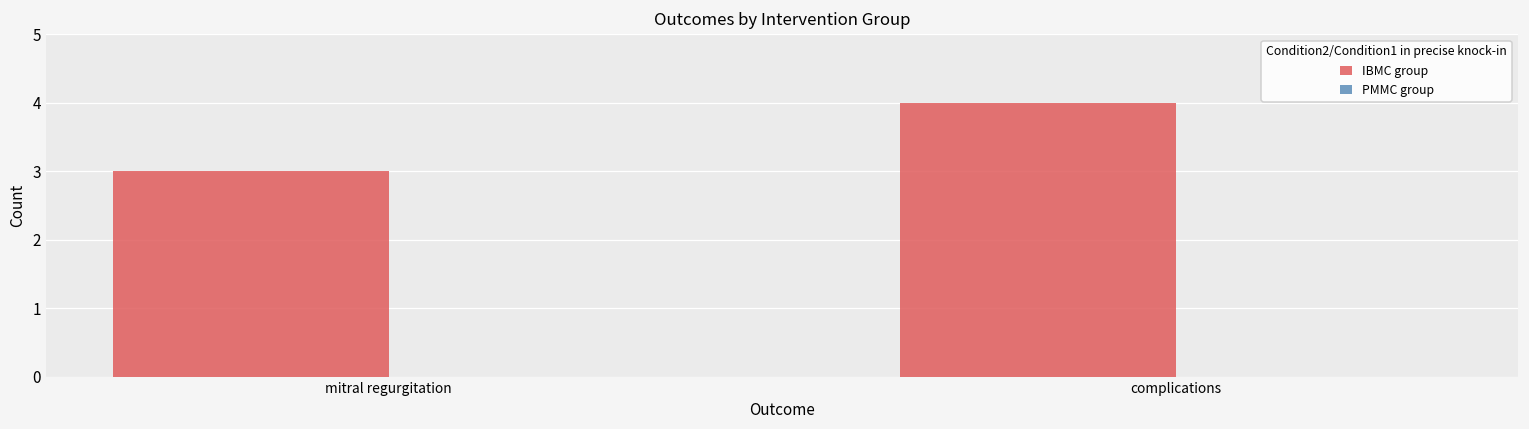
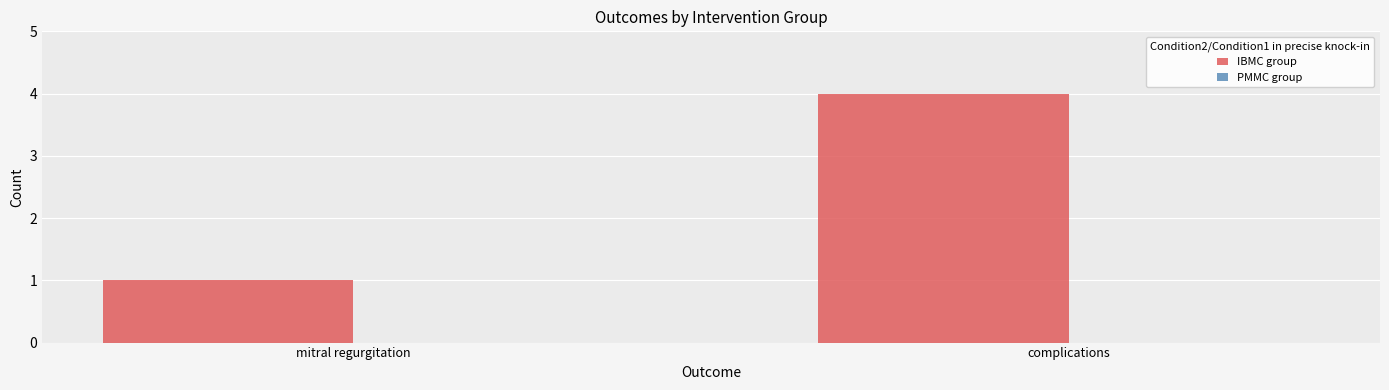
  {
    "IBMC group": {
-     "mitral regurgitation": 3,
+     "mitral regurgitation": 1,
      "complications": 4
    },
    "PMMC group": {
      "mitral regurgitation": 0,
      "complications": 0
    }
  }
